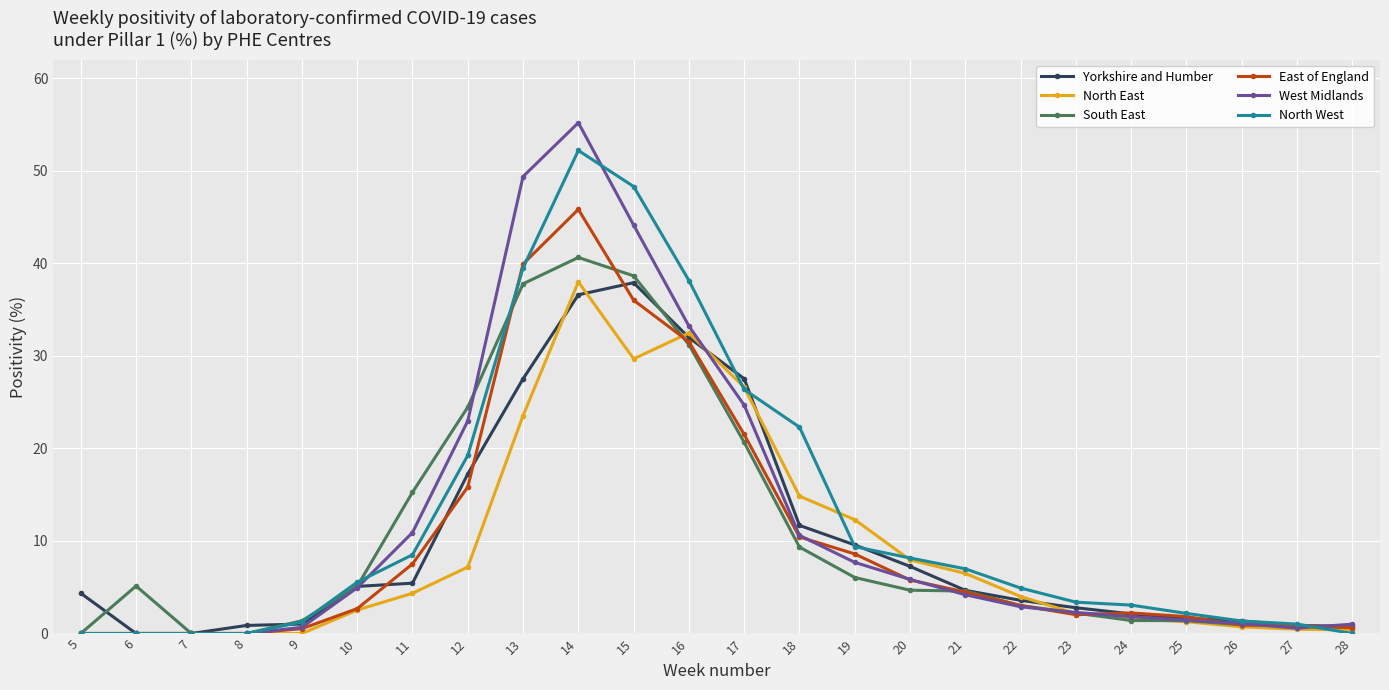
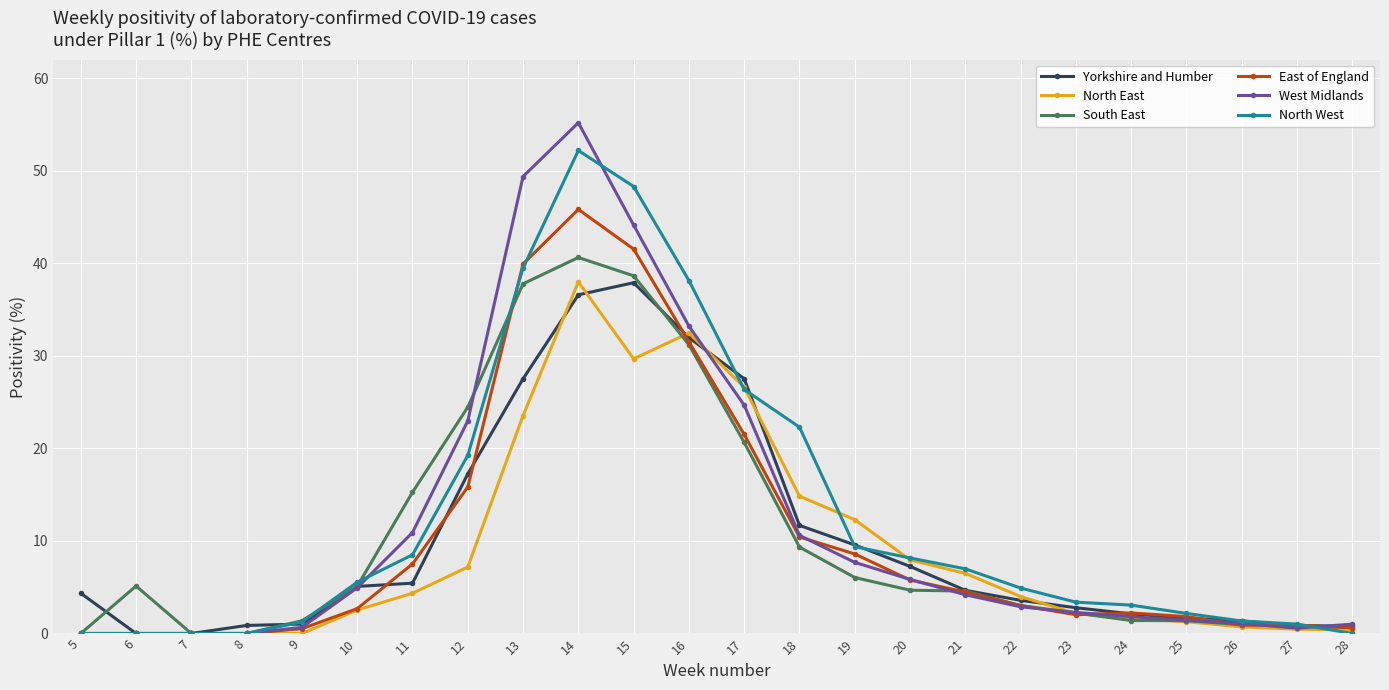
  {
    "Yorkshire and Humber": {
      "5": 4,
      "8": 1,
      "11": 5,
      "12": 17,
      "13": 28,
      "14": 37,
      "15": 38,
      "16": 32,
      "17": 28,
      "18": 12,
      "20": 7,
      "22": 4,
      "23": 3
    },
    "North East": {
      "9": 0,
      "11": 4,
      "12": 7,
      "13": 24,
      "14": 38,
      "15": 30,
      "16": 32,
      "18": 15,
      "19": 12,
      "21": 6,
      "22": 4
    },
    "South East": {
      "6": 5,
      "11": 15,
      "12": 24,
      "13": 38,
      "14": 41,
      "15": 39,
      "16": 31,
      "17": 21,
      "18": 9,
      "19": 6,
      "20": 5
    },
    "East of England": {
      "11": 8,
      "12": 16,
      "13": 40,
      "14": 46,
-     "15": 36,
+     "15": 42,
      "16": 32,
      "17": 21,
      "19": 9
    },
    "West Midlands": {
      "11": 11,
      "12": 23,
      "13": 49,
      "14": 55,
      "15": 44,
      "16": 33,
      "17": 25,
      "19": 8,
      "21": 4
    },
    "North West": {
      "10": 6,
      "11": 9,
      "12": 19,
      "13": 39,
      "14": 52,
      "15": 48,
      "16": 38,
      "18": 22,
      "21": 7,
      "22": 5,
      "23": 3,
      "24": 3,
      "25": 2,
      "28": 0
    }
  }
